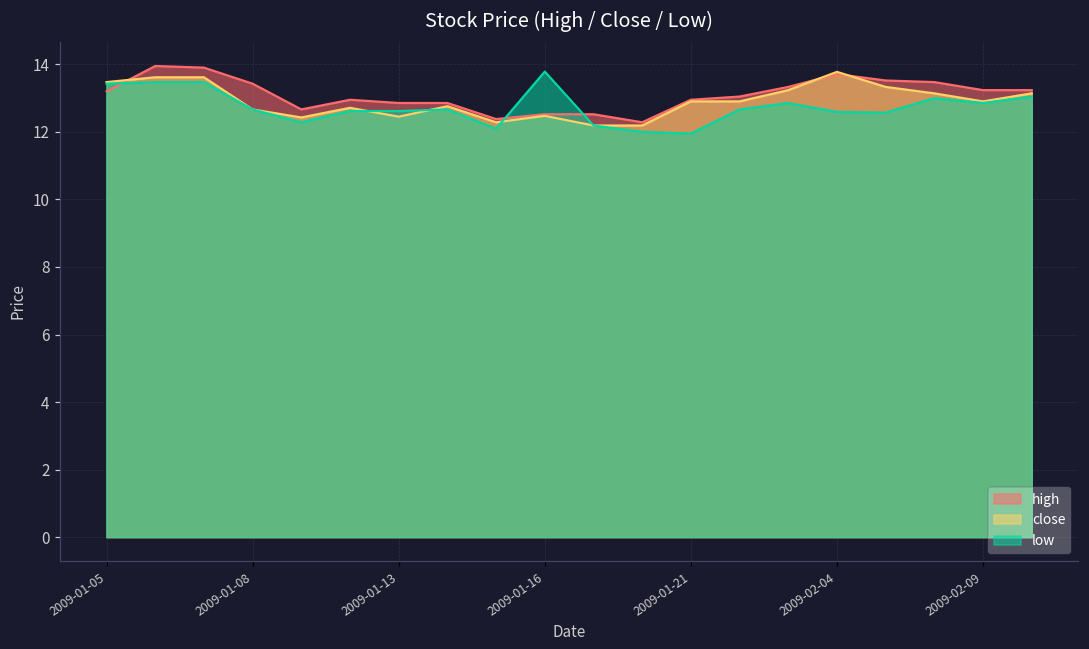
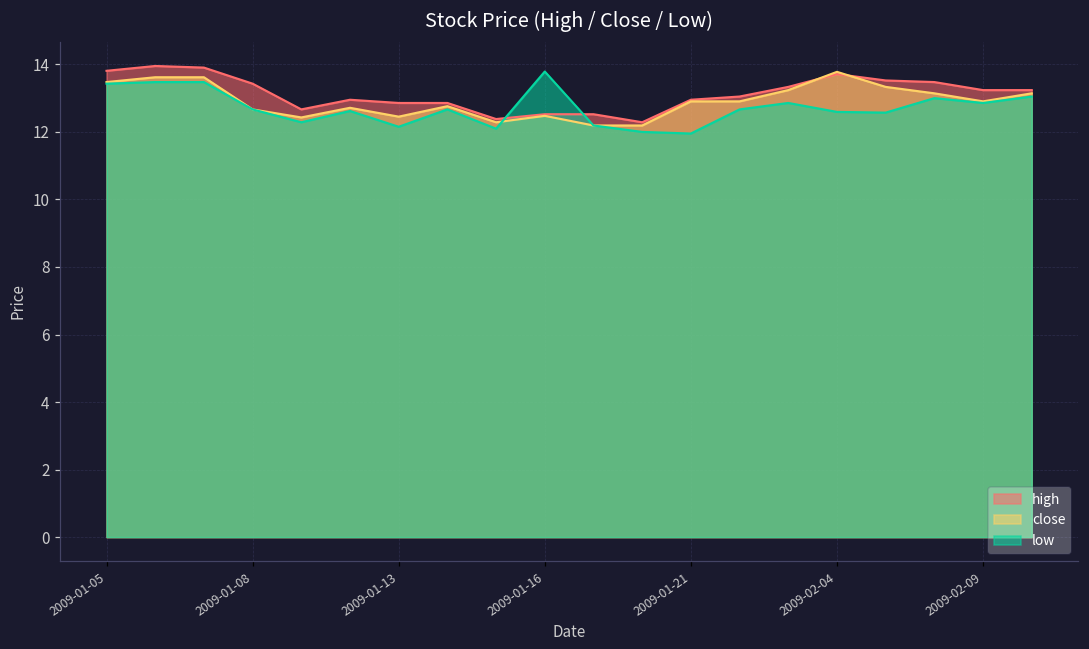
  {
    "high": {
-     "2009-01-05": 13.2,
+     "2009-01-05": 13.8,
      "2009-01-08": 13.4,
      "2009-01-13": 12.9,
      "2009-02-09": 13.2
    },
    "close": {
      "2009-01-13": 12.5
    },
    "low": {
-     "2009-01-13": 12.6,
+     "2009-01-13": 12.2,
      "2009-01-16": 13.8,
      "2009-01-21": 12.0,
      "2009-02-04": 12.6
    }
  }
